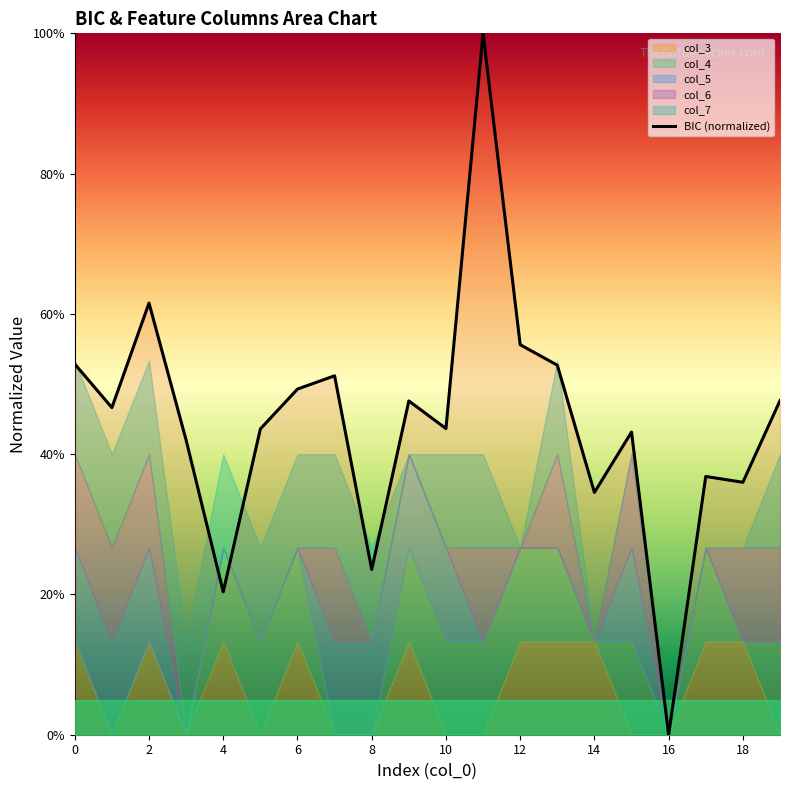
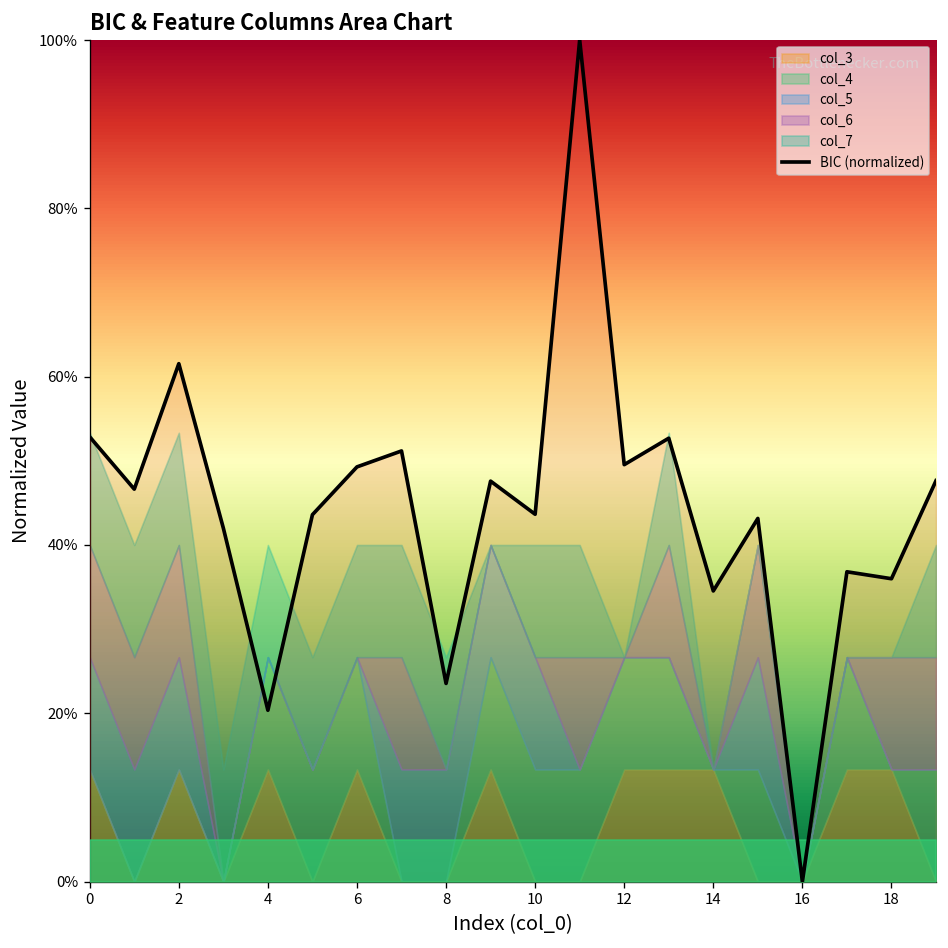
  {
    "BIC (normalized)": {
      "0": "53%",
      "2": "62%",
      "4": "20%",
      "6": "49%",
      "8": "24%",
      "10": "44%",
-     "12": "56%",
+     "12": "50%",
      "14": "35%",
      "18": "36%"
    },
    "col_3": {
      "4": "13%",
      "6": "13%",
      "10": "0%",
      "12": "13%"
    },
    "col_6": {
      "0": "13%",
      "2": "13%"
    }
  }
